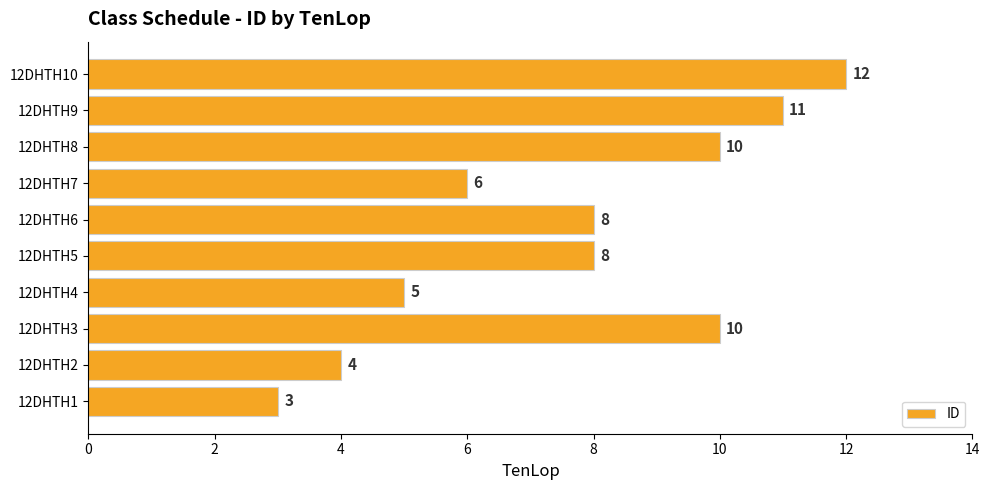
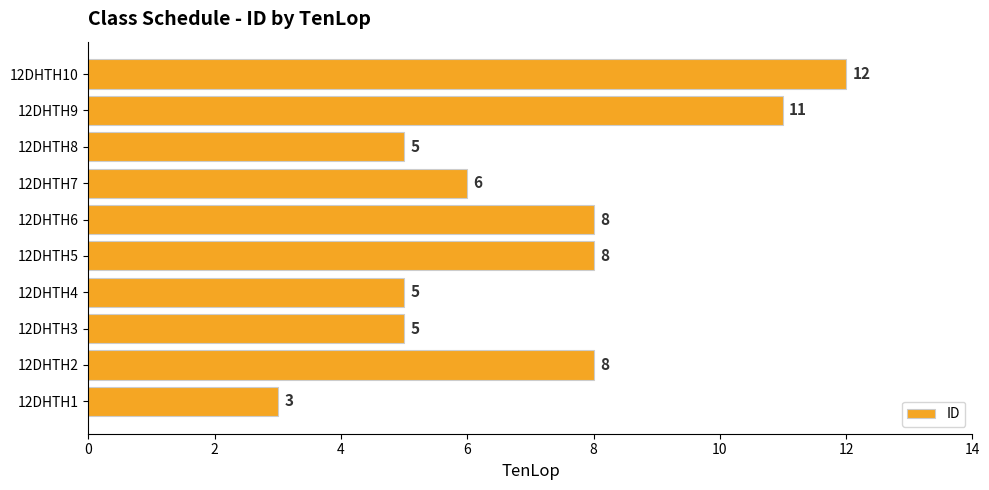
  {
    "12DHTH10": 12,
    "12DHTH9": 11,
-   "12DHTH8": 10,
+   "12DHTH8": 5,
    "12DHTH7": 6,
    "12DHTH6": 8,
    "12DHTH5": 8,
    "12DHTH4": 5,
-   "12DHTH3": 10,
-   "12DHTH2": 4,
+   "12DHTH3": 5,
+   "12DHTH2": 8,
    "12DHTH1": 3
  }
